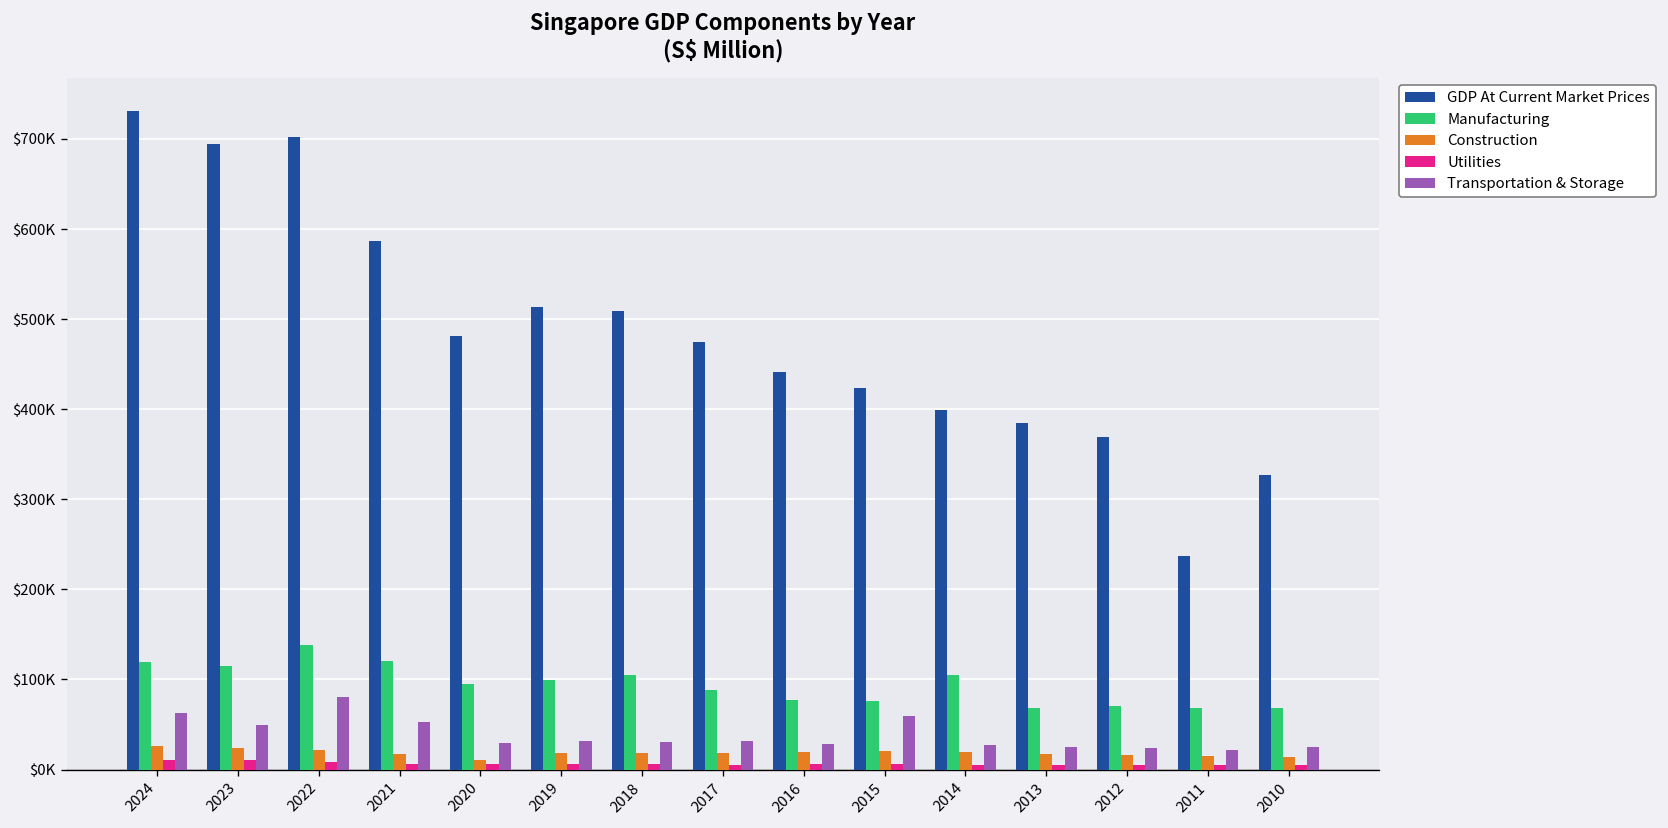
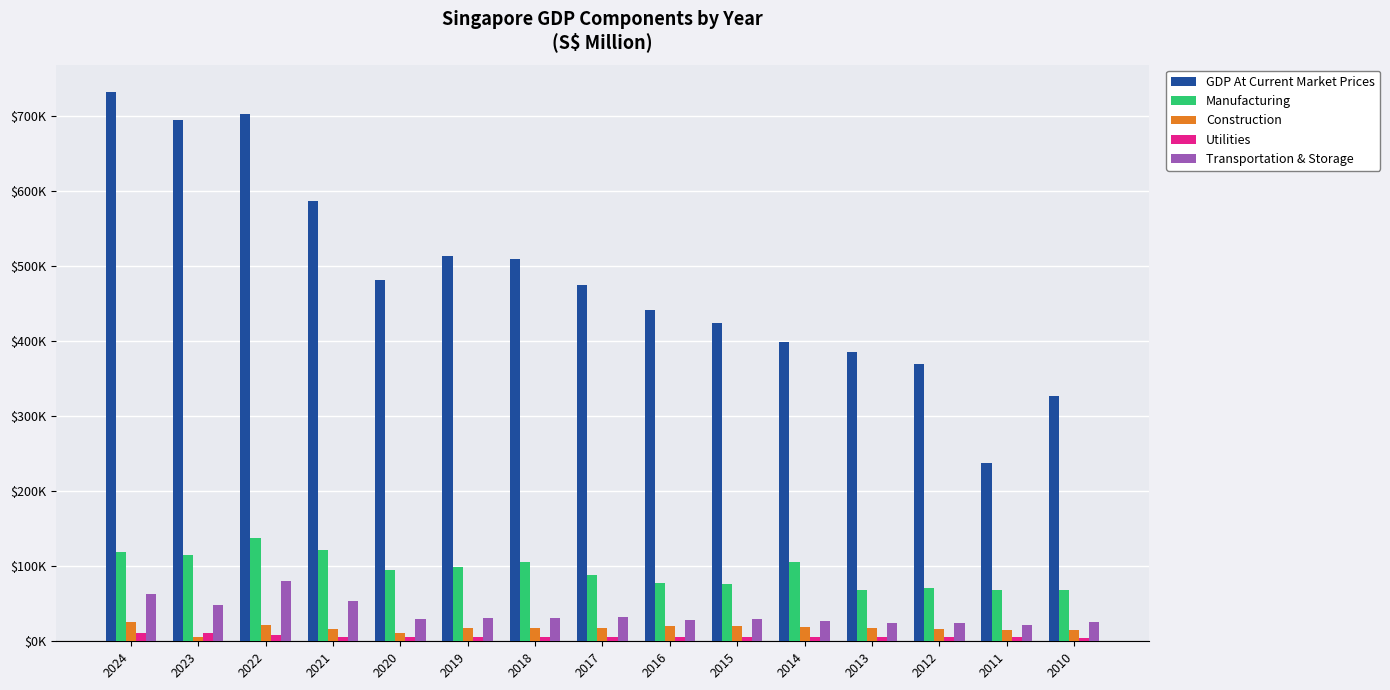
  {
    "GDP At Current Market Prices": {
      "2024": "$730000",
      "2023": "$690000",
      "2022": "$700000",
      "2021": "$590000",
      "2020": "$480000",
      "2019": "$510000",
      "2018": "$510000",
      "2017": "$470000",
      "2016": "$440000",
      "2015": "$420000",
      "2014": "$400000",
      "2013": "$380000",
      "2012": "$370000",
      "2011": "$240000",
      "2010": "$330000"
    },
    "Manufacturing": {
      "2024": "$120000",
      "2023": "$120000",
      "2022": "$140000",
      "2021": "$120000",
      "2020": "$90000",
      "2019": "$100000",
      "2018": "$110000",
      "2017": "$90000",
      "2016": "$80000",
      "2015": "$80000",
      "2014": "$110000",
      "2013": "$70000",
      "2012": "$70000",
      "2011": "$70000",
      "2010": "$70000"
    },
    "Construction": {
      "2024": "$30000",
-     "2023": "$20000",
+     "2023": "$10000",
      "2022": "$20000",
      "2021": "$20000",
      "2020": "$10000",
      "2019": "$20000",
      "2018": "$20000",
      "2017": "$20000",
      "2016": "$20000",
      "2015": "$20000",
      "2014": "$20000",
      "2013": "$20000",
      "2012": "$20000",
      "2011": "$10000",
      "2010": "$10000"
    },
    "Utilities": {
      "2024": "$10000",
      "2023": "$10000",
      "2022": "$10000",
      "2021": "$10000",
      "2020": "$10000",
      "2019": "$10000",
      "2018": "$10000",
      "2017": "$10000",
      "2016": "$10000",
      "2015": "$10000",
      "2014": "$10000",
      "2013": "$10000",
      "2012": "$10000",
      "2011": "$10000",
      "2010": "$0"
    },
    "Transportation & Storage": {
      "2024": "$60000",
      "2023": "$50000",
      "2022": "$80000",
      "2021": "$50000",
      "2020": "$30000",
      "2019": "$30000",
      "2018": "$30000",
      "2017": "$30000",
      "2016": "$30000",
-     "2015": "$60000",
+     "2015": "$30000",
      "2014": "$30000",
      "2013": "$20000",
      "2012": "$20000",
      "2011": "$20000",
      "2010": "$30000"
    }
  }
